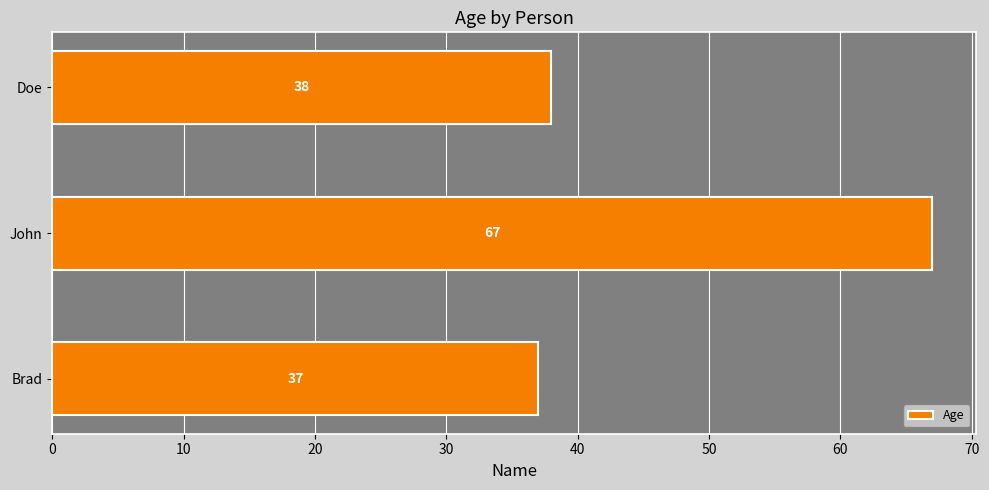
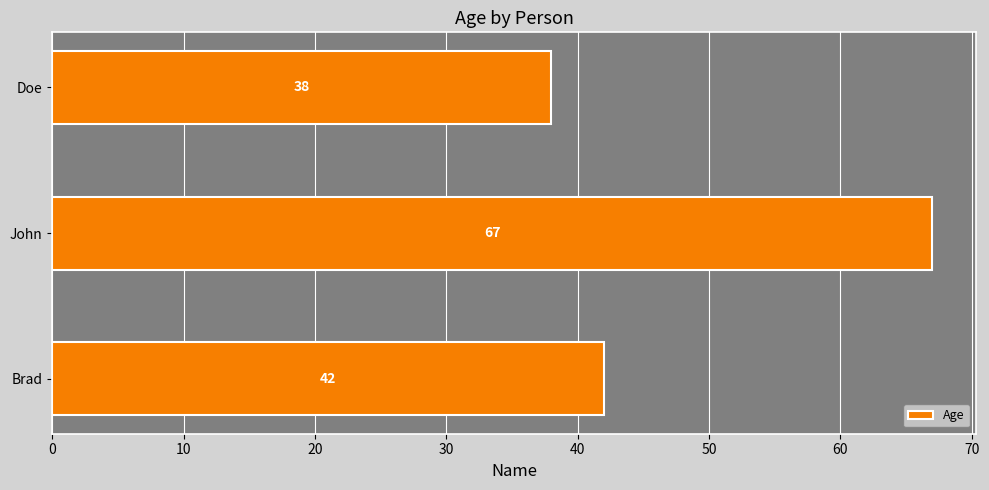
  {
    "Doe": 38,
    "John": 67,
-   "Brad": 37
+   "Brad": 42
  }
